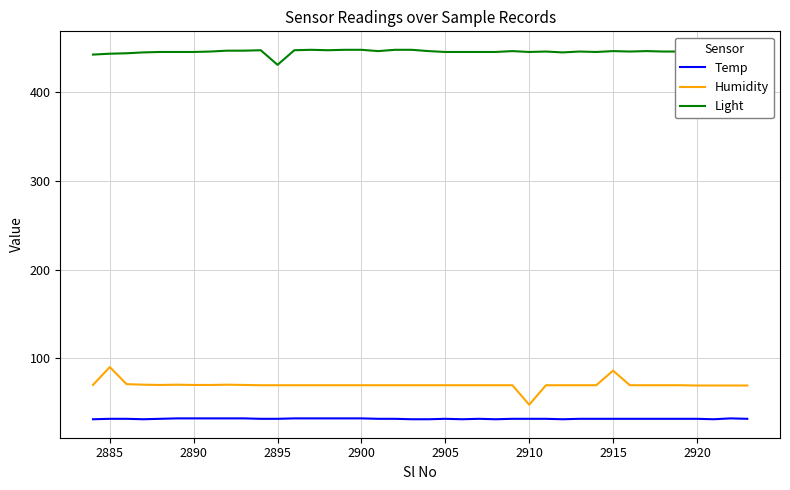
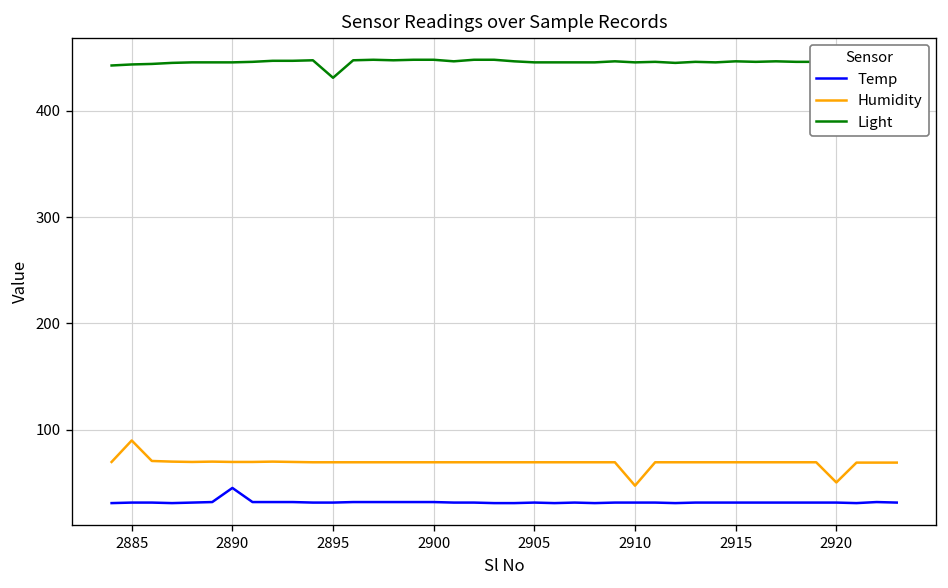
  {
    "Temp": {
      "2885": 30,
-     "2890": 30,
+     "2890": 50,
      "2895": 30,
      "2900": 30,
      "2905": 30,
      "2910": 30,
      "2915": 30,
      "2920": 30
    },
    "Humidity": {
      "2885": 90,
      "2890": 70,
      "2895": 70,
      "2900": 70,
      "2905": 70,
      "2910": 50,
-     "2915": 90,
-     "2920": 70
+     "2915": 70,
+     "2920": 50
    },
    "Light": {
      "2885": 440,
      "2890": 450,
      "2895": 430,
      "2900": 450,
      "2905": 450,
      "2910": 450,
      "2915": 450
    }
  }
